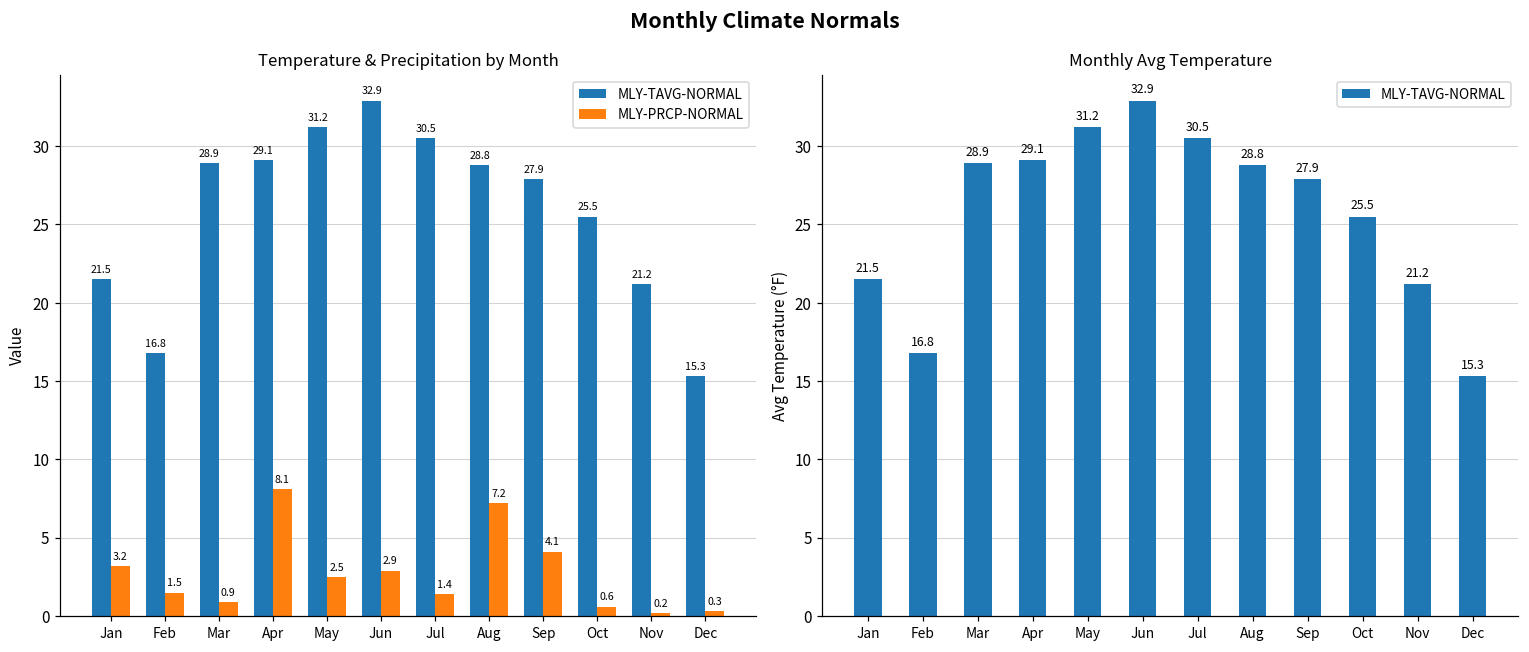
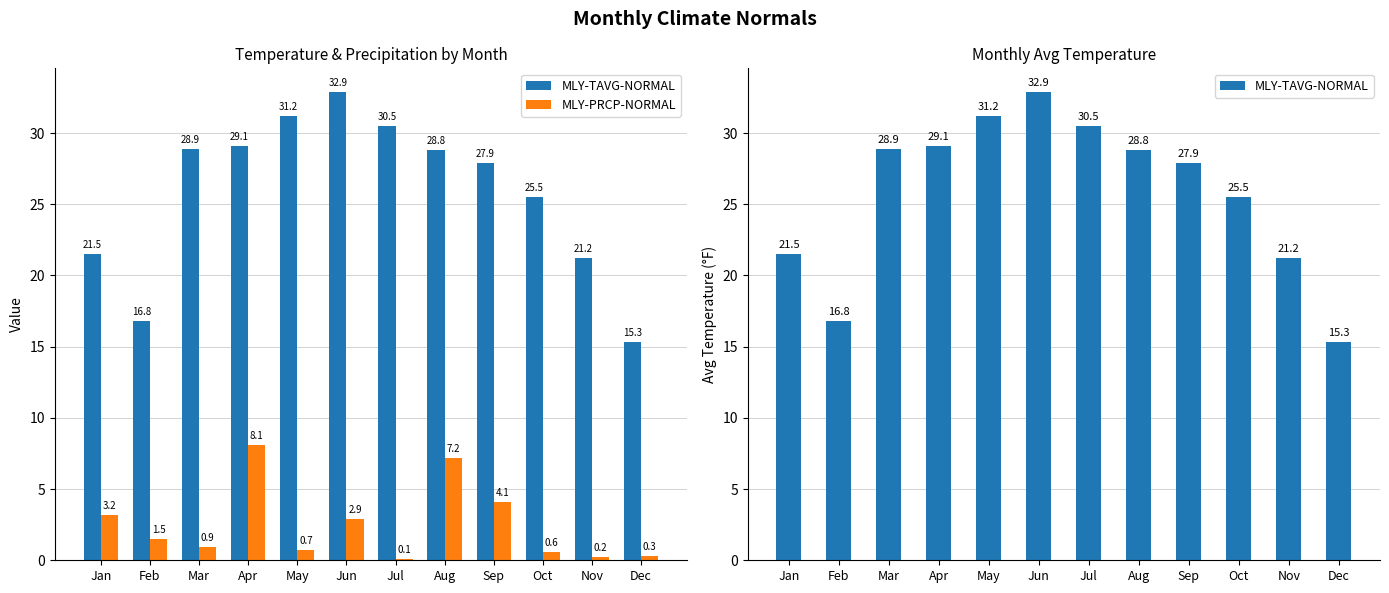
  {
    "Temperature & Precipitation by Month": {
      "MLY-TAVG-NORMAL": {
        "Jan": 21.5,
        "Feb": 16.8,
        "Mar": 28.9,
        "Apr": 29.1,
        "May": 31.2,
        "Jun": 32.9,
        "Jul": 30.5,
        "Aug": 28.8,
        "Sep": 27.9,
        "Oct": 25.5,
        "Nov": 21.2,
        "Dec": 15.3
      },
      "MLY-PRCP-NORMAL": {
        "Jan": 3.2,
        "Feb": 1.5,
        "Mar": 0.9,
        "Apr": 8.1,
-       "May": 2.5,
+       "May": 0.7,
        "Jun": 2.9,
-       "Jul": 1.4,
+       "Jul": 0.1,
        "Aug": 7.2,
        "Sep": 4.1,
        "Oct": 0.6,
        "Nov": 0.2,
        "Dec": 0.3
      }
    },
    "Monthly Avg Temperature": {
      "Jan": 21.5,
      "Feb": 16.8,
      "Mar": 28.9,
      "Apr": 29.1,
      "May": 31.2,
      "Jun": 32.9,
      "Jul": 30.5,
      "Aug": 28.8,
      "Sep": 27.9,
      "Oct": 25.5,
      "Nov": 21.2,
      "Dec": 15.3
    }
  }
